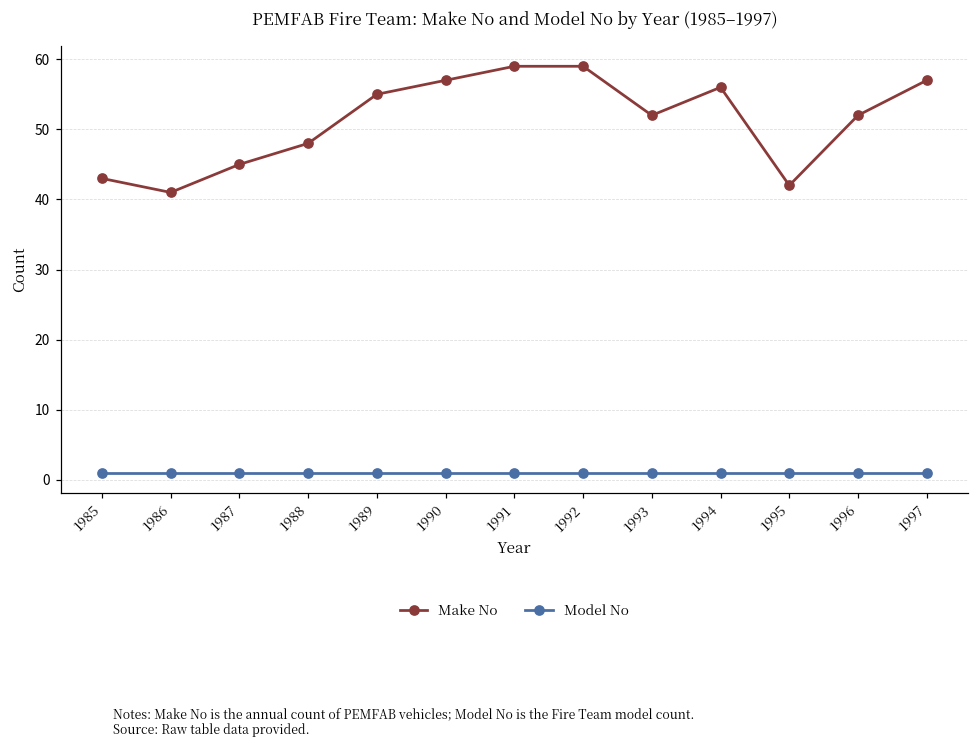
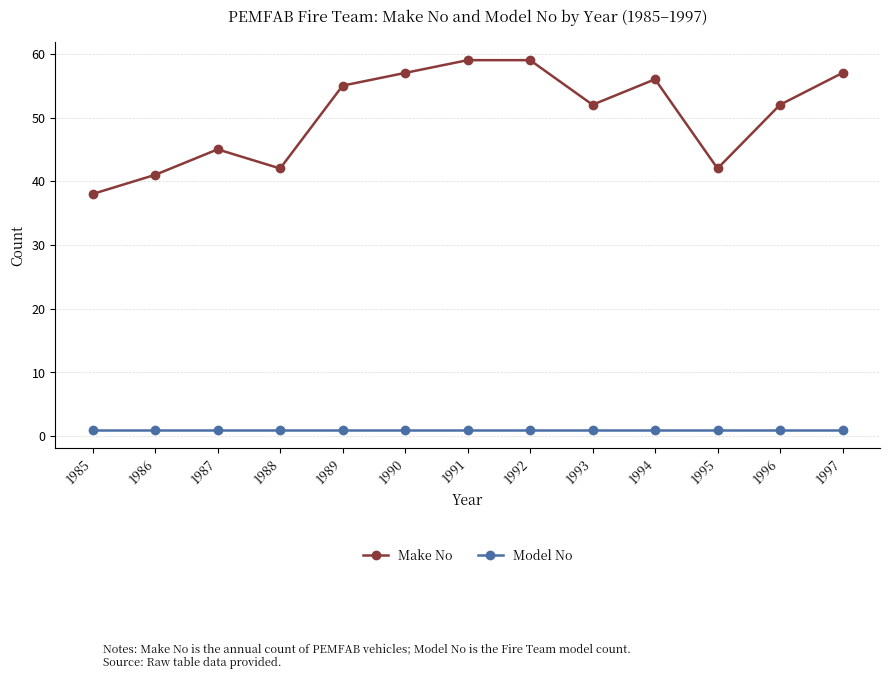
  {
    "Make No": {
-     "1985": 43,
+     "1985": 38,
      "1986": 41,
      "1987": 45,
-     "1988": 48,
+     "1988": 42,
      "1989": 55,
      "1990": 57,
      "1991": 59,
      "1992": 59,
      "1993": 52,
      "1994": 56,
      "1995": 42,
      "1996": 52,
      "1997": 57
    },
    "Model No": {
      "1985": 1,
      "1986": 1,
      "1987": 1,
      "1988": 1,
      "1989": 1,
      "1990": 1,
      "1991": 1,
      "1992": 1,
      "1993": 1,
      "1994": 1,
      "1995": 1,
      "1996": 1,
      "1997": 1
    }
  }
